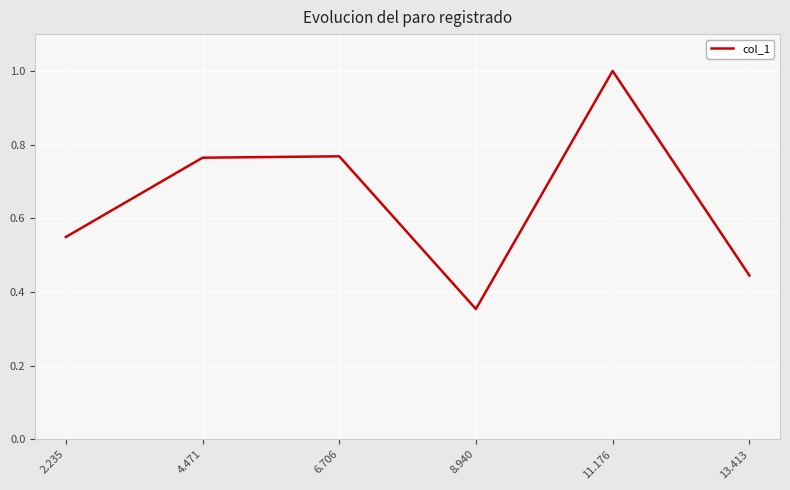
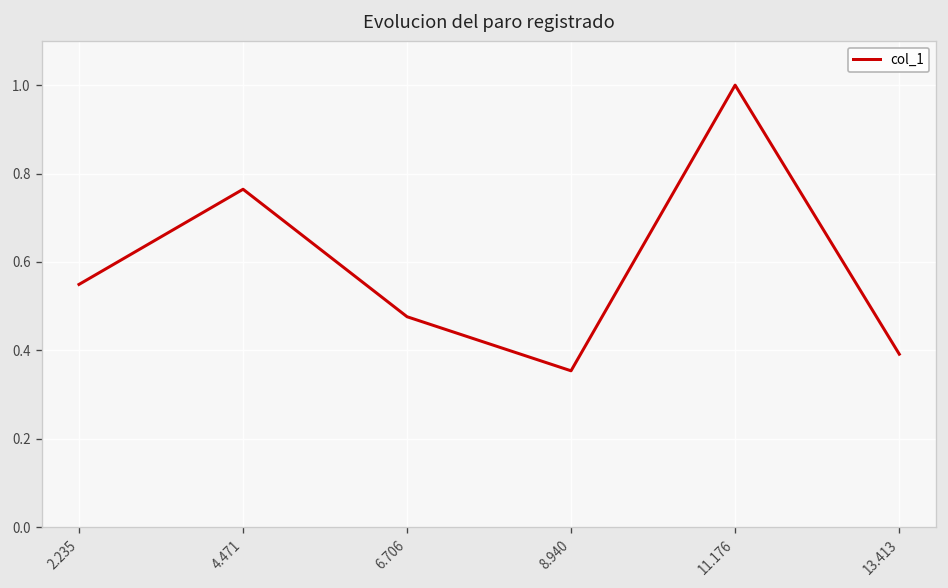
  {
    "2.235": 0.55,
    "4.471": 0.76,
-   "6.706": 0.77,
+   "6.706": 0.48,
    "8.940": 0.35,
    "11.176": 1.00,
-   "13.413": 0.44
+   "13.413": 0.39
  }
